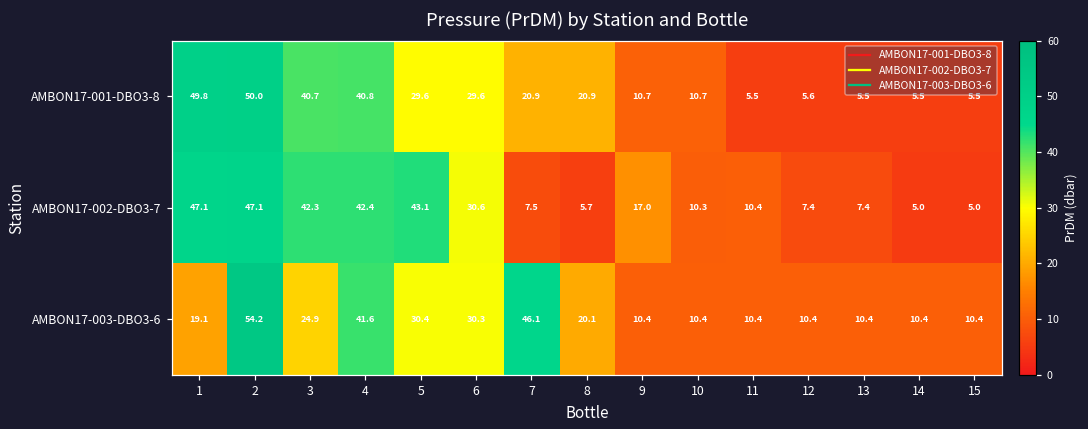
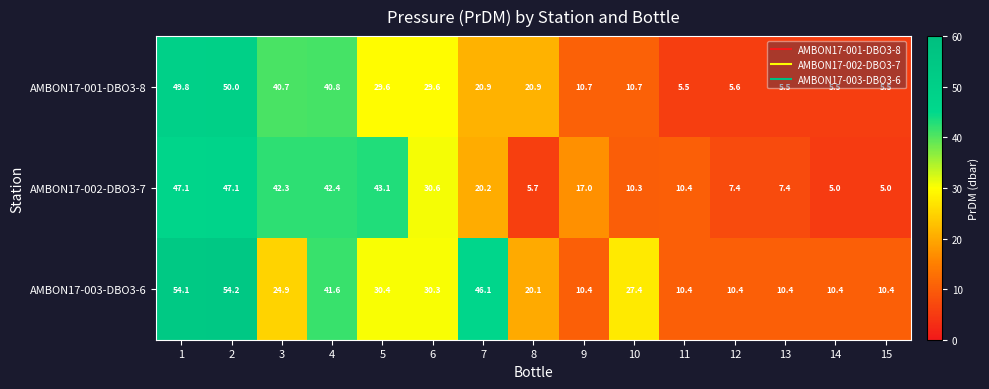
  {
    "AMBON17-001-DBO3-8": {
      "1": 49.8,
      "2": 50.0,
      "3": 40.7,
      "4": 40.8,
      "5": 29.6,
      "6": 29.6,
      "7": 20.9,
      "8": 20.9,
      "9": 10.7,
      "10": 10.7,
      "11": 5.5,
      "12": 5.6
    },
    "AMBON17-002-DBO3-7": {
      "1": 47.1,
      "2": 47.1,
      "3": 42.3,
      "4": 42.4,
      "5": 43.1,
      "6": 30.6,
-     "7": 7.5,
+     "7": 20.2,
      "8": 5.7,
      "9": 17.0,
      "10": 10.3,
      "11": 10.4,
      "12": 7.4,
      "13": 7.4,
      "14": 5.0,
      "15": 5.0
    },
    "AMBON17-003-DBO3-6": {
-     "1": 19.1,
+     "1": 54.1,
      "2": 54.2,
      "3": 24.9,
      "4": 41.6,
      "5": 30.4,
      "6": 30.3,
      "7": 46.1,
      "8": 20.1,
      "9": 10.4,
-     "10": 10.4,
+     "10": 27.4,
      "11": 10.4,
      "12": 10.4,
      "13": 10.4,
      "14": 10.4,
      "15": 10.4
    }
  }
